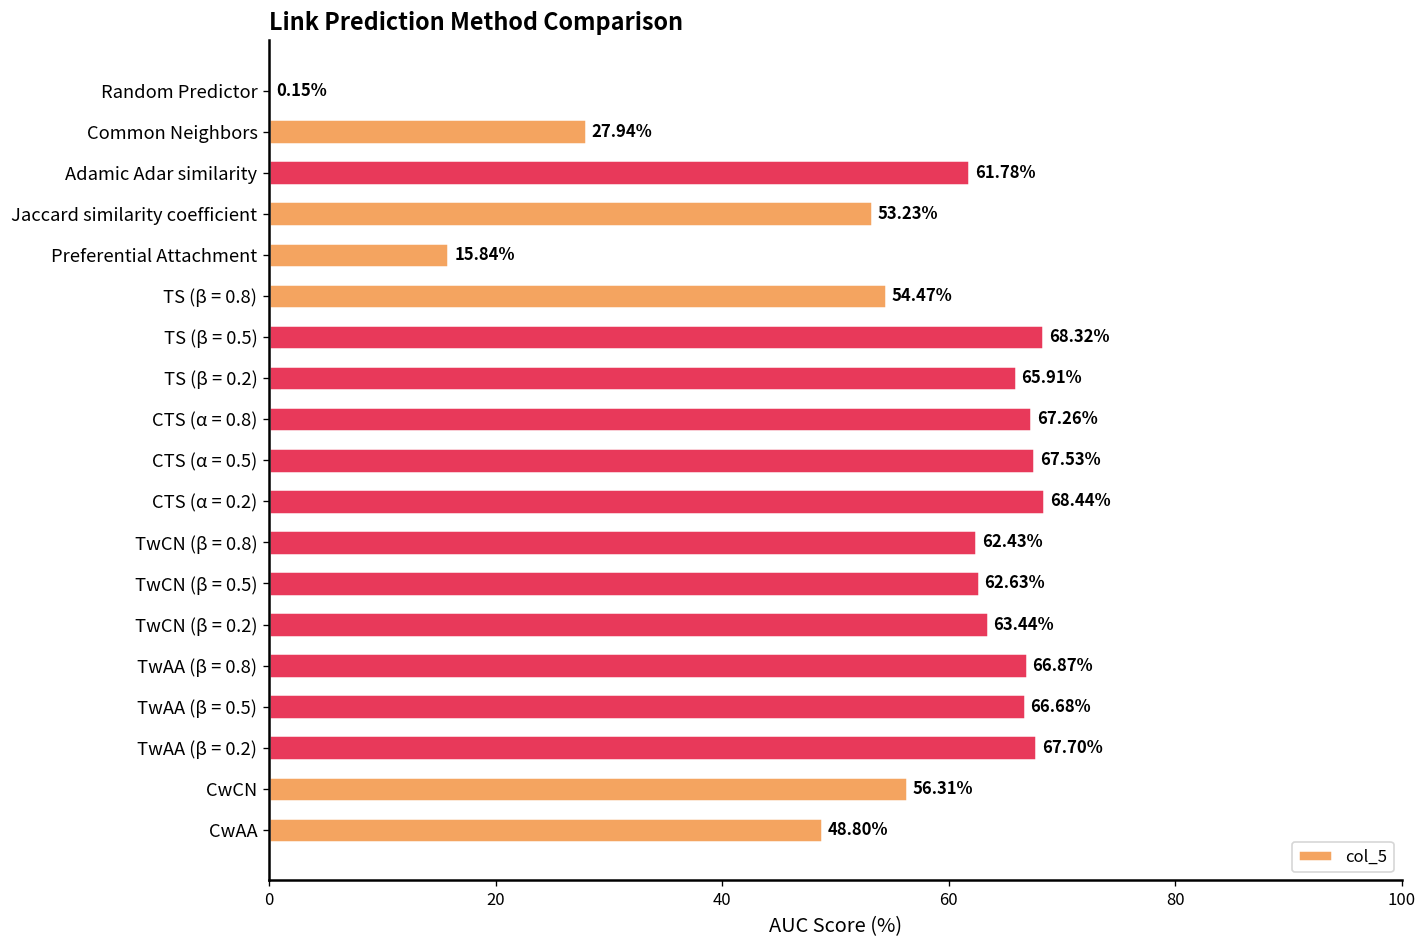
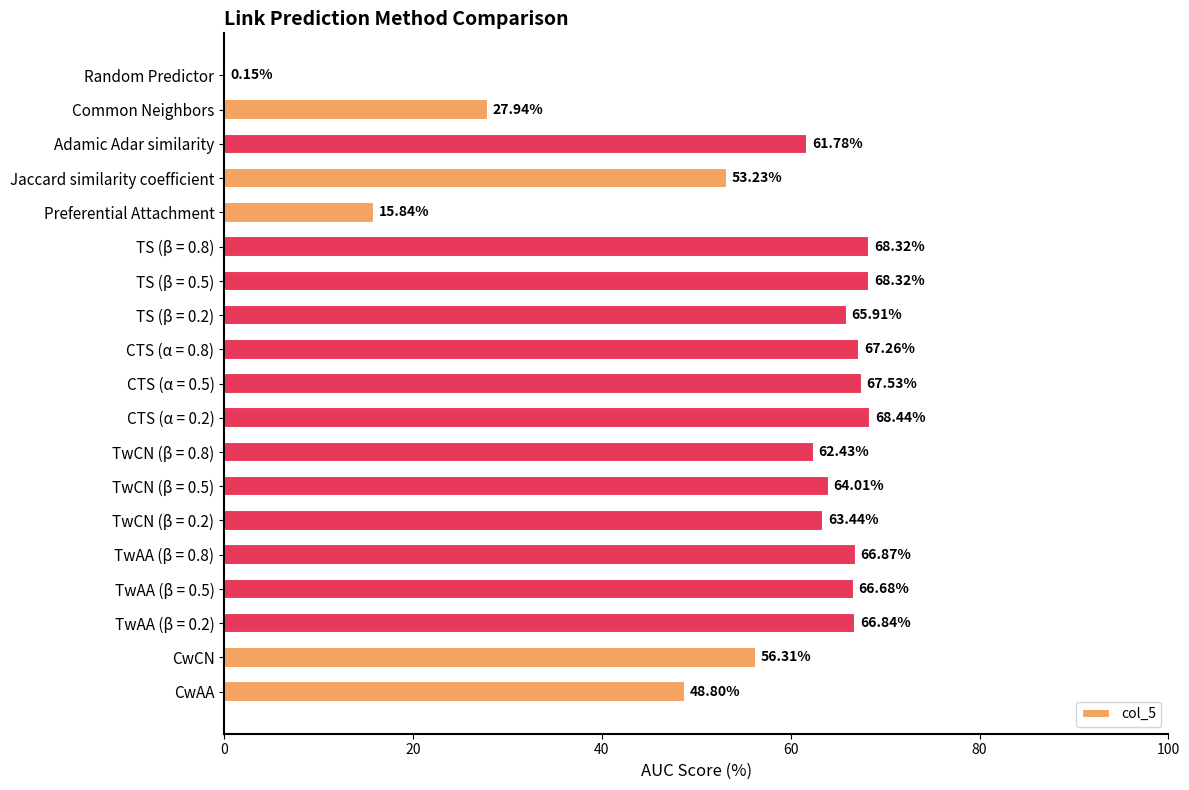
  {
    "Random Predictor": "0.15%",
    "Common Neighbors": "27.94%",
    "Adamic Adar similarity": "61.78%",
    "Jaccard similarity coefficient": "53.23%",
    "Preferential Attachment": "15.84%",
-   "TS (β = 0.8)": "54.47%",
+   "TS (β = 0.8)": "68.32%",
    "TS (β = 0.5)": "68.32%",
    "TS (β = 0.2)": "65.91%",
    "CTS (α = 0.8)": "67.26%",
    "CTS (α = 0.5)": "67.53%",
    "CTS (α = 0.2)": "68.44%",
    "TwCN (β = 0.8)": "62.43%",
-   "TwCN (β = 0.5)": "62.63%",
+   "TwCN (β = 0.5)": "64.01%",
    "TwCN (β = 0.2)": "63.44%",
    "TwAA (β = 0.8)": "66.87%",
    "TwAA (β = 0.5)": "66.68%",
-   "TwAA (β = 0.2)": "67.70%",
+   "TwAA (β = 0.2)": "66.84%",
    "CwCN": "56.31%",
    "CwAA": "48.80%"
  }
